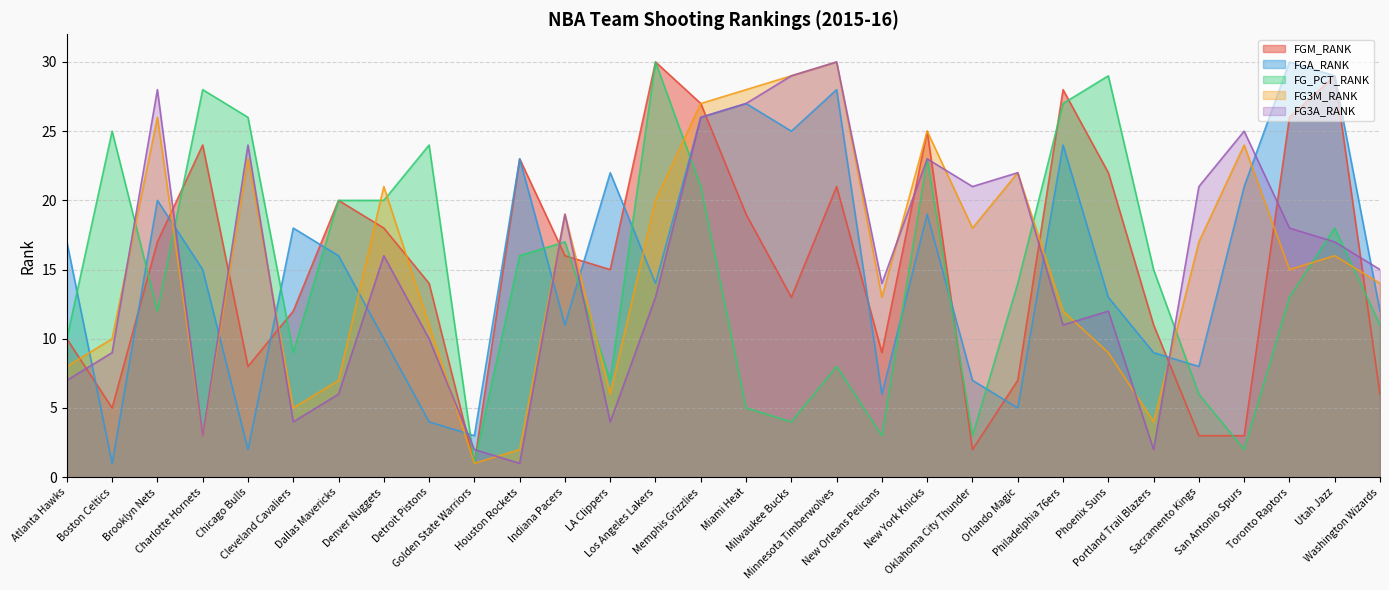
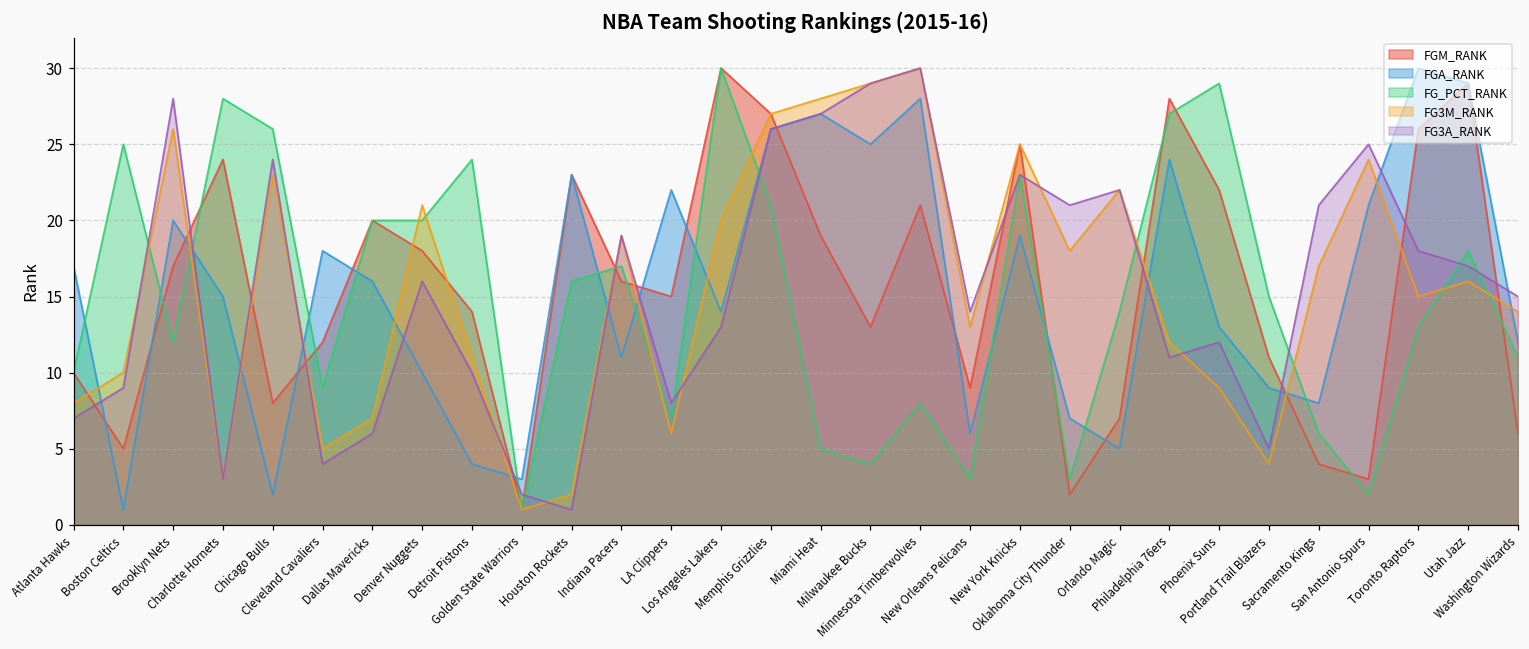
  {
    "FGM_RANK": {
      "Boston Celtics": 5,
      "Brooklyn Nets": 17,
      "Charlotte Hornets": 24,
      "Chicago Bulls": 8,
      "Cleveland Cavaliers": 12,
      "Denver Nuggets": 18,
      "Detroit Pistons": 14,
      "Indiana Pacers": 16,
      "LA Clippers": 15,
      "Miami Heat": 19,
      "Milwaukee Bucks": 13,
      "Minnesota Timberwolves": 21,
      "New Orleans Pelicans": 9,
      "Oklahoma City Thunder": 2,
      "Orlando Magic": 7,
      "Philadelphia 76ers": 28,
      "Phoenix Suns": 22,
      "Portland Trail Blazers": 11,
-     "Sacramento Kings": 3,
+     "Sacramento Kings": 4,
      "San Antonio Spurs": 3,
      "Washington Wizards": 6
    },
    "FGA_RANK": {
      "Atlanta Hawks": 17,
      "Boston Celtics": 1,
      "Brooklyn Nets": 20,
      "Charlotte Hornets": 15,
      "Chicago Bulls": 2,
      "Cleveland Cavaliers": 18,
      "Dallas Mavericks": 16,
      "Denver Nuggets": 10,
      "Detroit Pistons": 4,
      "Golden State Warriors": 3,
      "Indiana Pacers": 11,
      "LA Clippers": 22,
      "Los Angeles Lakers": 14,
      "Milwaukee Bucks": 25,
      "Minnesota Timberwolves": 28,
      "New Orleans Pelicans": 6,
      "New York Knicks": 19,
      "Oklahoma City Thunder": 7,
      "Orlando Magic": 5,
      "Philadelphia 76ers": 24,
      "Phoenix Suns": 13,
      "Portland Trail Blazers": 9,
      "Sacramento Kings": 8,
      "San Antonio Spurs": 21,
      "Washington Wizards": 12
    },
    "FG_PCT_RANK": {
      "Boston Celtics": 25,
      "Brooklyn Nets": 12,
      "Charlotte Hornets": 28,
      "Chicago Bulls": 26,
      "Cleveland Cavaliers": 9,
      "Denver Nuggets": 20,
      "Detroit Pistons": 24,
      "Houston Rockets": 16,
      "Indiana Pacers": 17,
      "LA Clippers": 7,
      "Memphis Grizzlies": 21,
      "Miami Heat": 5,
      "Milwaukee Bucks": 4,
      "Minnesota Timberwolves": 8,
      "New Orleans Pelicans": 3,
      "Oklahoma City Thunder": 3,
      "Orlando Magic": 14,
      "Philadelphia 76ers": 27,
      "Phoenix Suns": 29,
      "Portland Trail Blazers": 15,
      "Sacramento Kings": 6,
      "San Antonio Spurs": 2,
      "Toronto Raptors": 13,
      "Utah Jazz": 18,
      "Washington Wizards": 11
    },
    "FG3M_RANK": {
      "Atlanta Hawks": 8,
      "Boston Celtics": 10,
      "Brooklyn Nets": 26,
      "Chicago Bulls": 23,
      "Cleveland Cavaliers": 5,
      "Dallas Mavericks": 7,
      "Denver Nuggets": 21,
      "Detroit Pistons": 11,
      "Houston Rockets": 2,
      "LA Clippers": 6,
      "Los Angeles Lakers": 20,
      "Miami Heat": 28,
      "New Orleans Pelicans": 13,
      "Oklahoma City Thunder": 18,
      "Philadelphia 76ers": 12,
      "Phoenix Suns": 9,
      "Portland Trail Blazers": 4,
      "Sacramento Kings": 17,
      "San Antonio Spurs": 24,
      "Toronto Raptors": 15,
      "Utah Jazz": 16,
      "Washington Wizards": 14
    },
    "FG3A_RANK": {
      "Atlanta Hawks": 7,
      "Boston Celtics": 9,
      "Brooklyn Nets": 28,
      "Chicago Bulls": 24,
      "Cleveland Cavaliers": 4,
      "Dallas Mavericks": 6,
      "Denver Nuggets": 16,
      "Detroit Pistons": 10,
      "Golden State Warriors": 2,
      "Houston Rockets": 1,
-     "LA Clippers": 4,
+     "LA Clippers": 8,
      "Los Angeles Lakers": 13,
      "New Orleans Pelicans": 14,
      "Oklahoma City Thunder": 21,
      "Philadelphia 76ers": 11,
      "Phoenix Suns": 12,
-     "Portland Trail Blazers": 2,
+     "Portland Trail Blazers": 5,
      "Sacramento Kings": 21,
      "San Antonio Spurs": 25,
      "Toronto Raptors": 18,
      "Utah Jazz": 17,
      "Washington Wizards": 15
    }
  }
